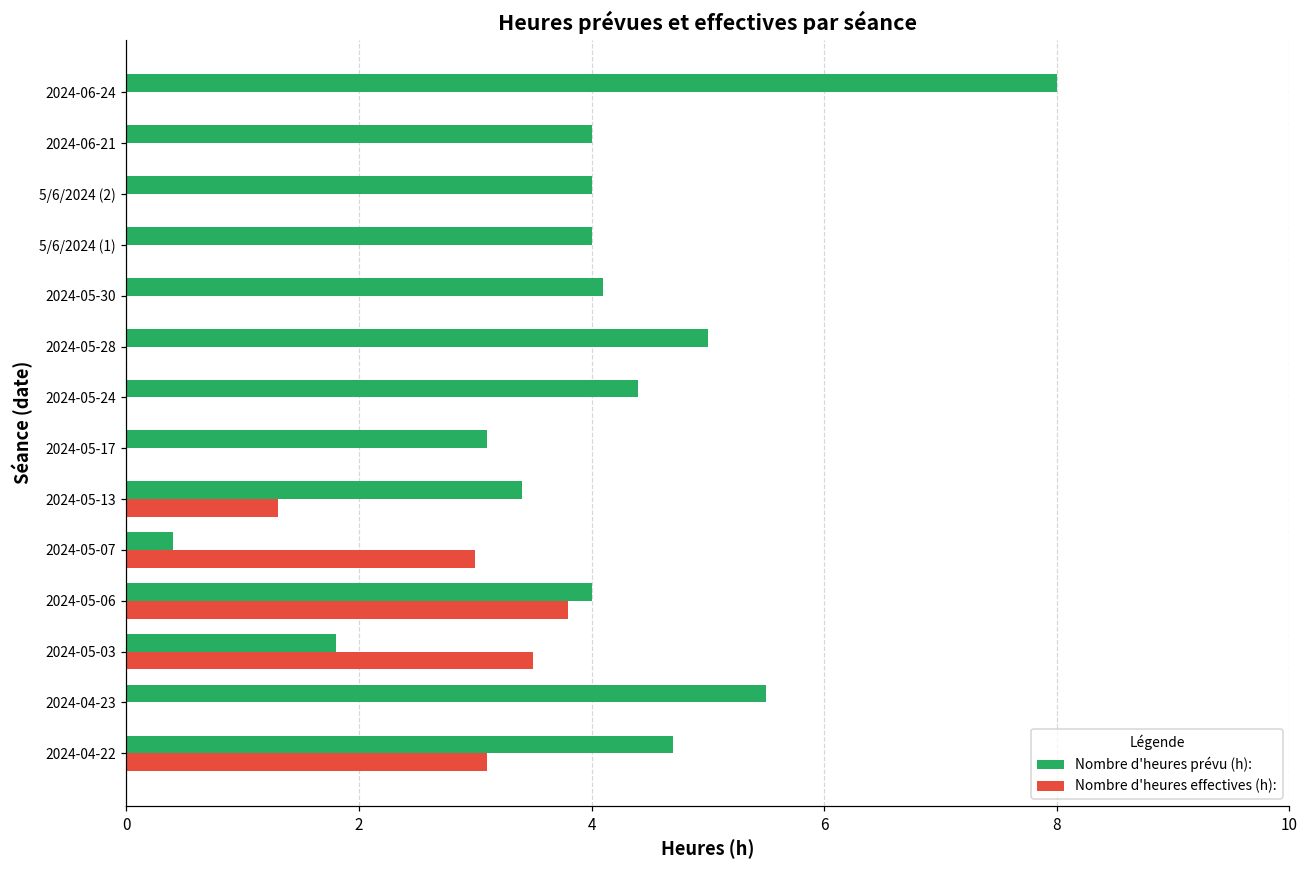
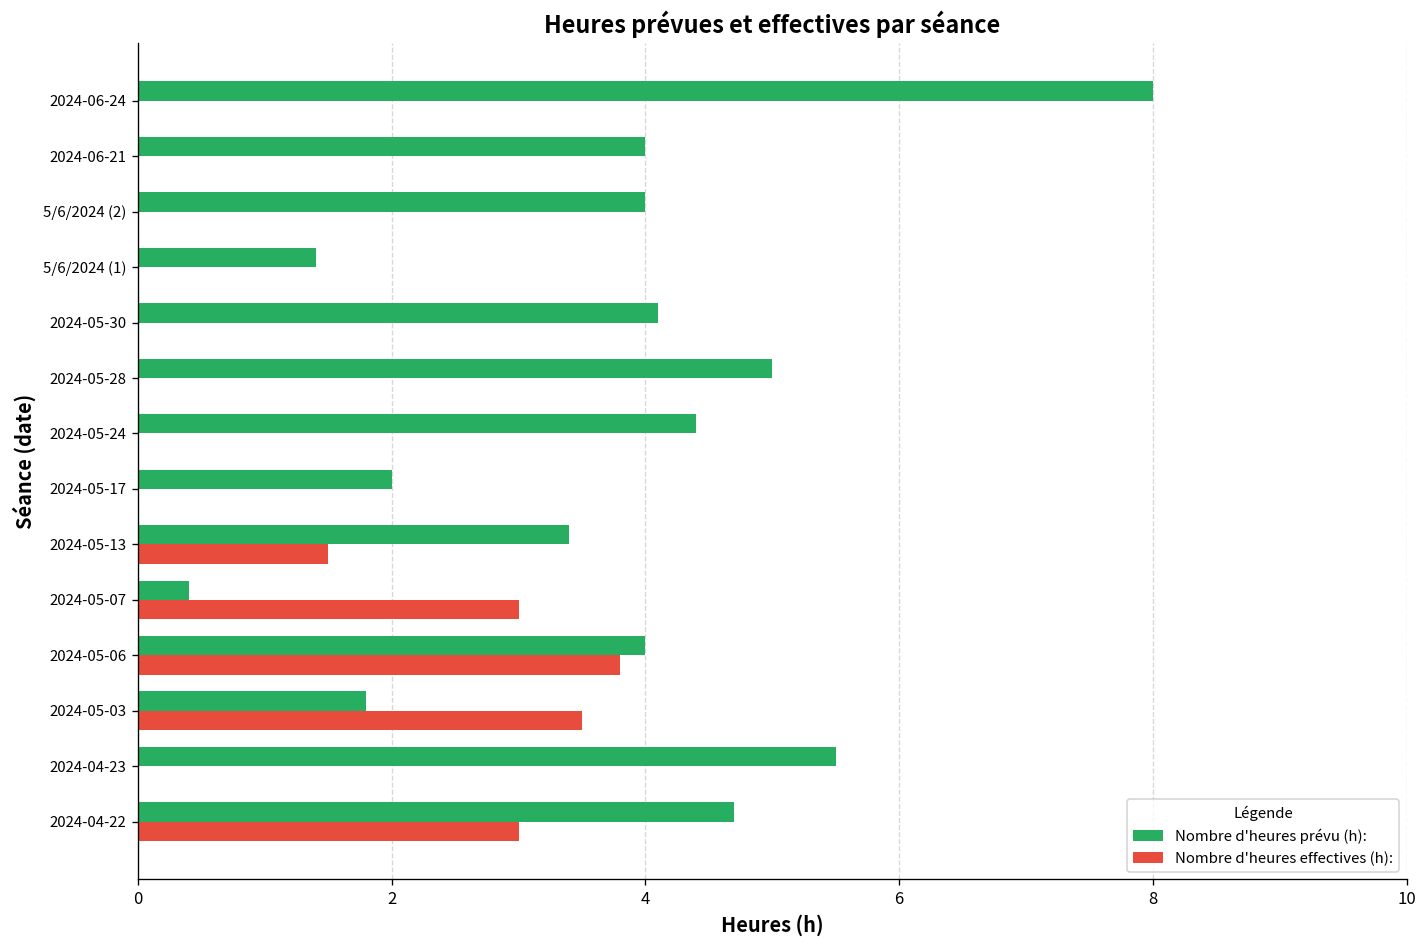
  {
    "Nombre d'heures prévu (h):": {
      "2024-06-24": 8.0,
      "2024-06-21": 4.0,
      "5/6/2024 (2)": 4.0,
-     "5/6/2024 (1)": 4.0,
+     "5/6/2024 (1)": 1.4,
      "2024-05-30": 4.1,
      "2024-05-28": 5.0,
      "2024-05-24": 4.4,
-     "2024-05-17": 3.1,
+     "2024-05-17": 2.0,
      "2024-05-13": 3.4,
      "2024-05-07": 0.4,
      "2024-05-06": 4.0,
      "2024-05-03": 1.8,
      "2024-04-23": 5.5,
      "2024-04-22": 4.7
    },
    "Nombre d'heures effectives (h):": {
      "2024-06-24": 0.0,
      "2024-06-21": 0.0,
      "5/6/2024 (2)": 0.0,
      "5/6/2024 (1)": 0.0,
      "2024-05-30": 0.0,
      "2024-05-28": 0.0,
      "2024-05-24": 0.0,
      "2024-05-17": 0.0,
-     "2024-05-13": 1.3,
+     "2024-05-13": 1.5,
      "2024-05-07": 3.0,
      "2024-05-06": 3.8,
      "2024-05-03": 3.5,
      "2024-04-23": 0.0,
-     "2024-04-22": 3.1
+     "2024-04-22": 3.0
    }
  }
